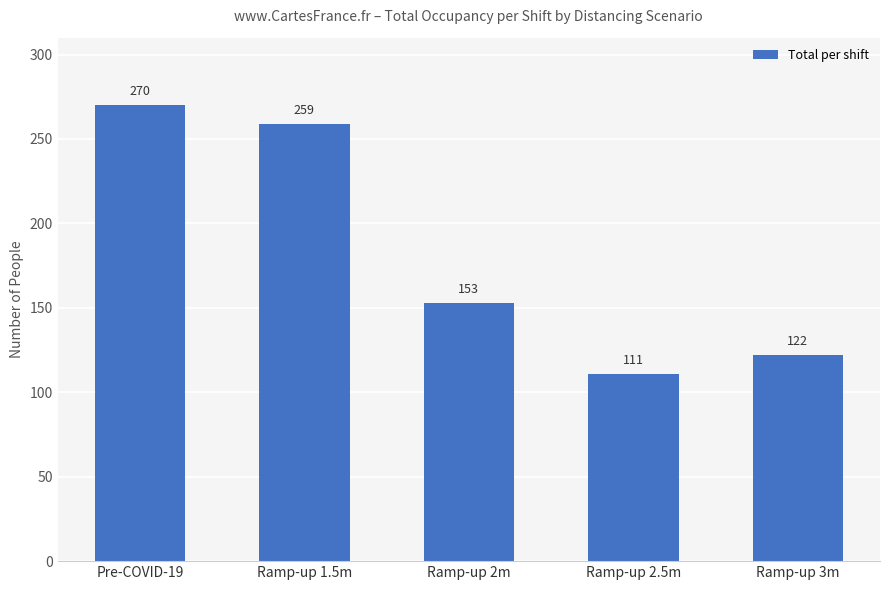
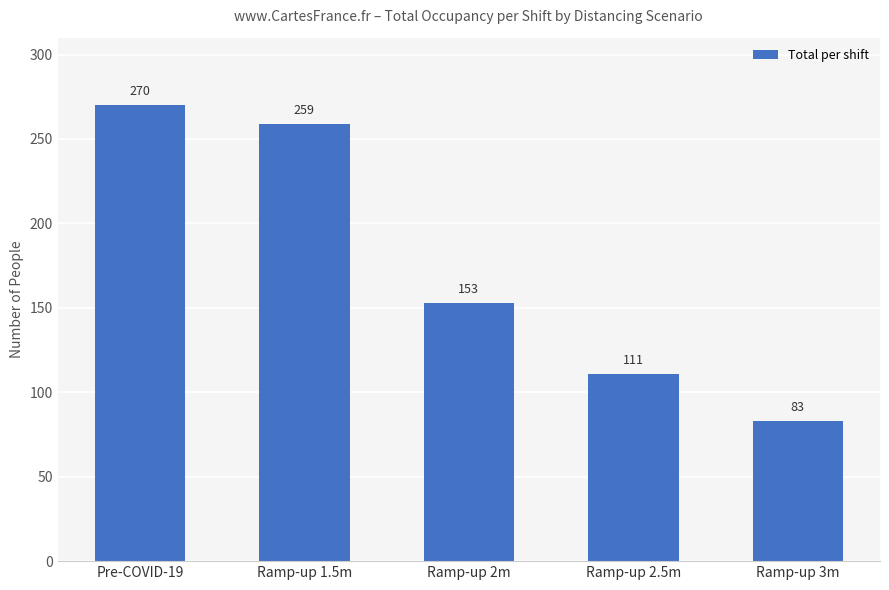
  {
    "Pre-COVID-19": 270,
    "Ramp-up 1.5m": 259,
    "Ramp-up 2m": 153,
    "Ramp-up 2.5m": 111,
-   "Ramp-up 3m": 122
+   "Ramp-up 3m": 83
  }
